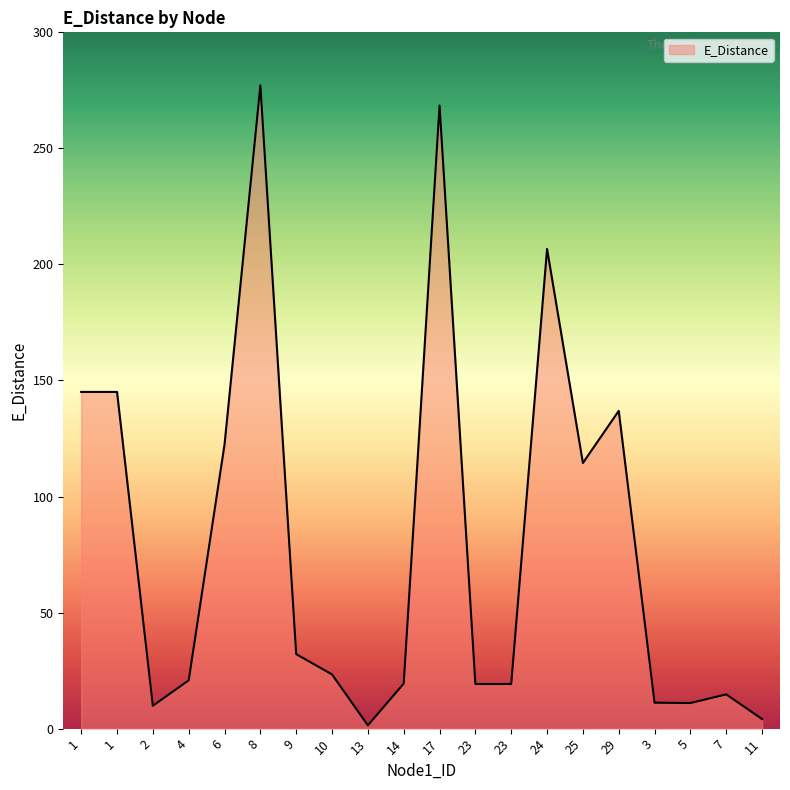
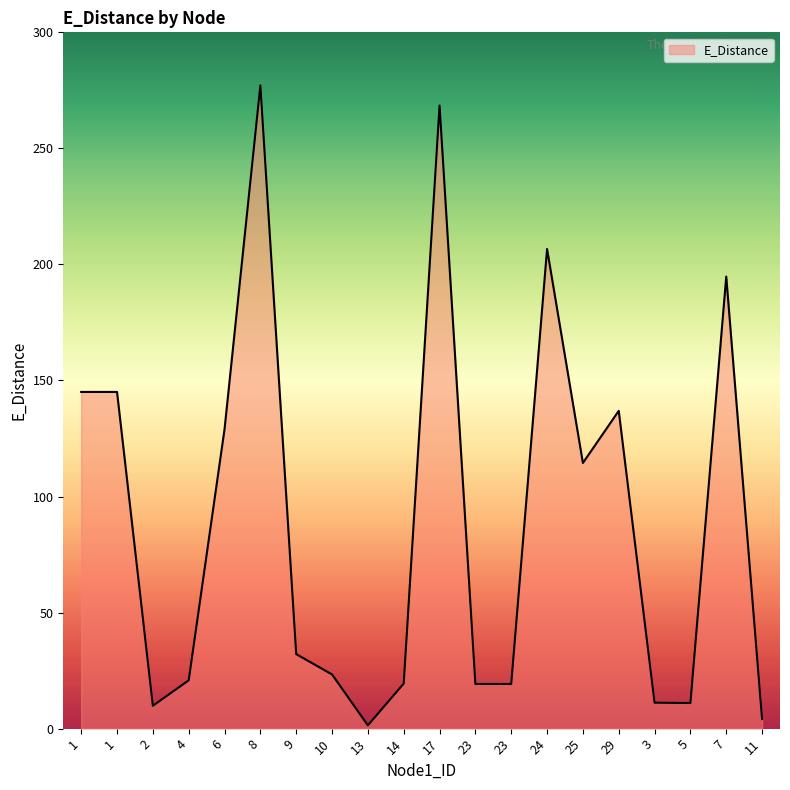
  {
    "2": 10,
    "4": 21,
-   "6": 122,
+   "6": 129,
    "8": 277,
    "9": 32,
    "10": 23,
    "13": 1,
    "14": 19,
    "17": 268,
    "24": 207,
    "25": 114,
    "29": 137,
    "3": 11,
    "5": 11,
-   "7": 15,
+   "7": 195,
    "11": 4
  }
